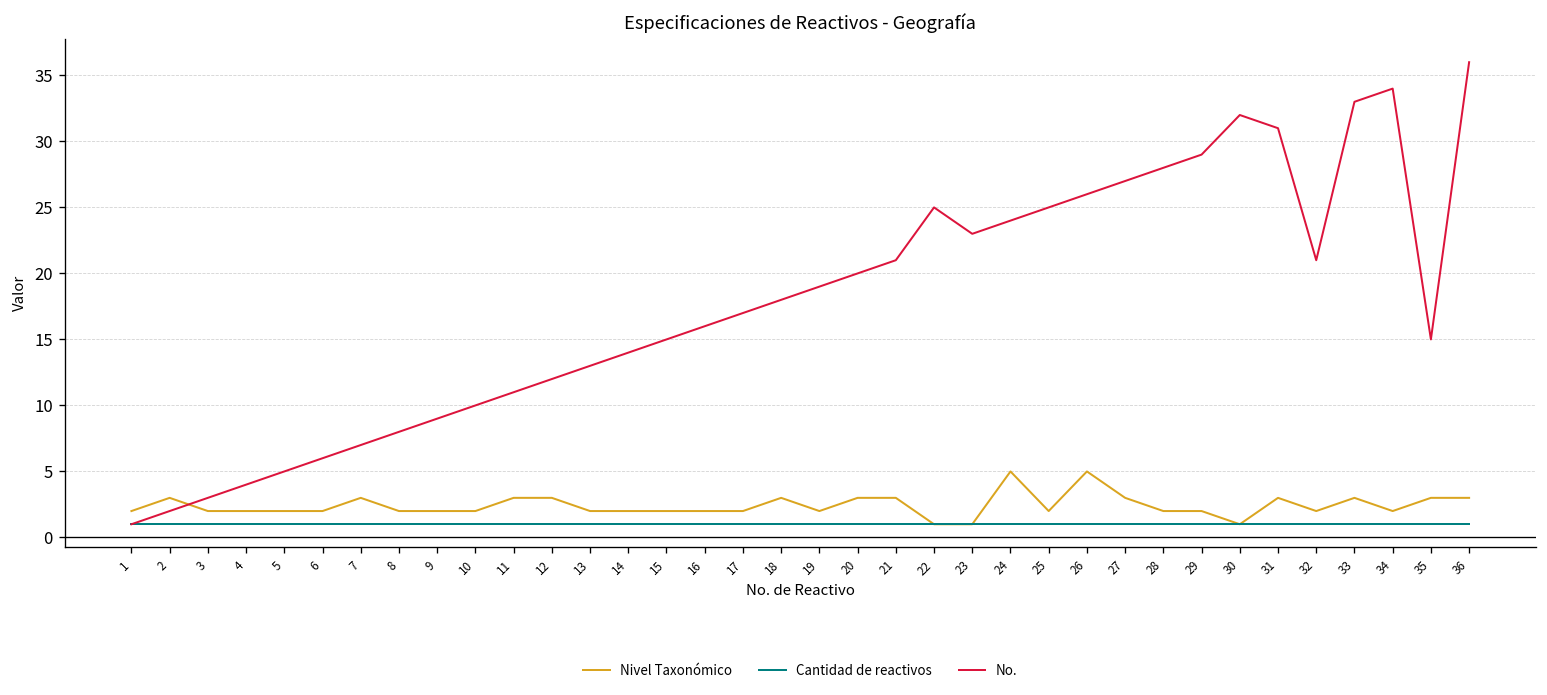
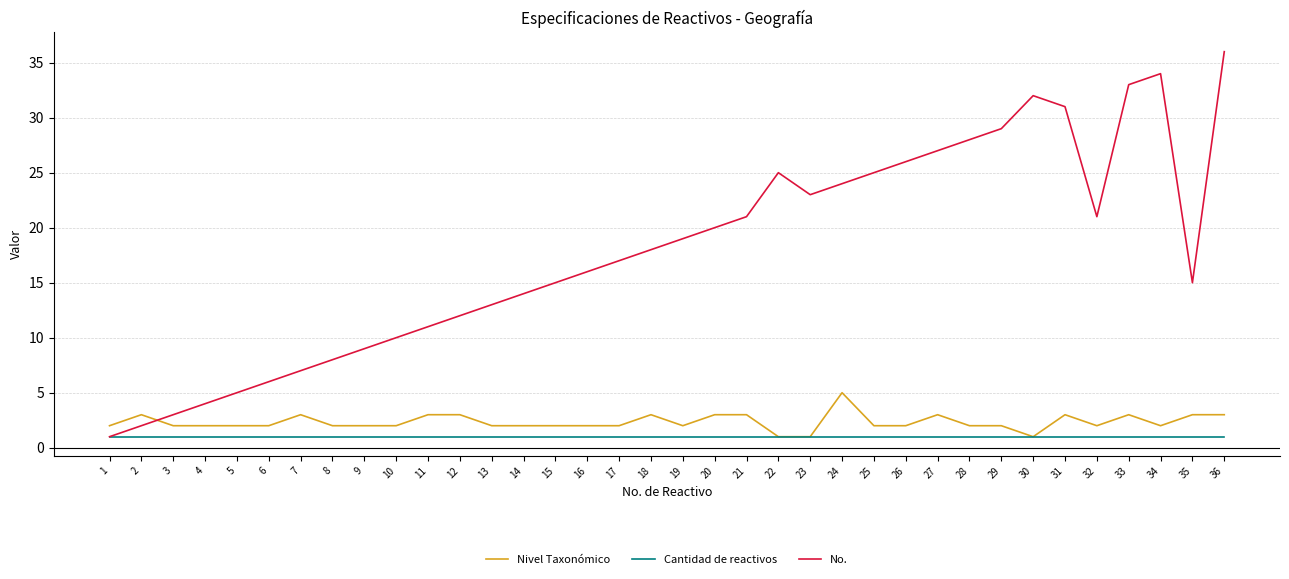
  {
    "Nivel Taxonómico": {
      "1": 2,
      "2": 3,
      "3": 2,
      "4": 2,
      "5": 2,
      "6": 2,
      "7": 3,
      "8": 2,
      "9": 2,
      "10": 2,
      "11": 3,
      "12": 3,
      "13": 2,
      "14": 2,
      "15": 2,
      "16": 2,
      "17": 2,
      "18": 3,
      "19": 2,
      "20": 3,
      "21": 3,
      "24": 5,
      "25": 2,
-     "26": 5,
+     "26": 2,
      "27": 3,
      "28": 2,
      "29": 2,
      "31": 3,
      "32": 2,
      "33": 3,
      "34": 2,
      "35": 3,
      "36": 3
    },
    "Cantidad de reactivos": {
      "2": 1,
      "3": 1,
      "4": 1,
      "5": 1,
      "6": 1,
      "7": 1,
      "8": 1,
      "9": 1,
      "10": 1,
      "11": 1,
      "12": 1,
      "13": 1,
      "14": 1,
      "15": 1,
      "16": 1,
      "17": 1,
      "18": 1,
      "19": 1,
      "20": 1,
      "21": 1,
      "24": 1,
      "25": 1,
      "26": 1,
      "27": 1,
      "28": 1,
      "29": 1,
      "31": 1,
      "32": 1,
      "33": 1,
      "34": 1,
      "35": 1,
      "36": 1
    },
    "No.": {
      "2": 2,
      "3": 3,
      "4": 4,
      "5": 5,
      "6": 6,
      "7": 7,
      "8": 8,
      "9": 9,
      "10": 10,
      "11": 11,
      "12": 12,
      "13": 13,
      "14": 14,
      "15": 15,
      "16": 16,
      "17": 17,
      "18": 18,
      "19": 19,
      "20": 20,
      "21": 21,
      "22": 25,
      "23": 23,
      "24": 24,
      "25": 25,
      "26": 26,
      "27": 27,
      "28": 28,
      "29": 29,
      "30": 32,
      "31": 31,
      "32": 21,
      "33": 33,
      "34": 34,
      "35": 15,
      "36": 36
    }
  }
